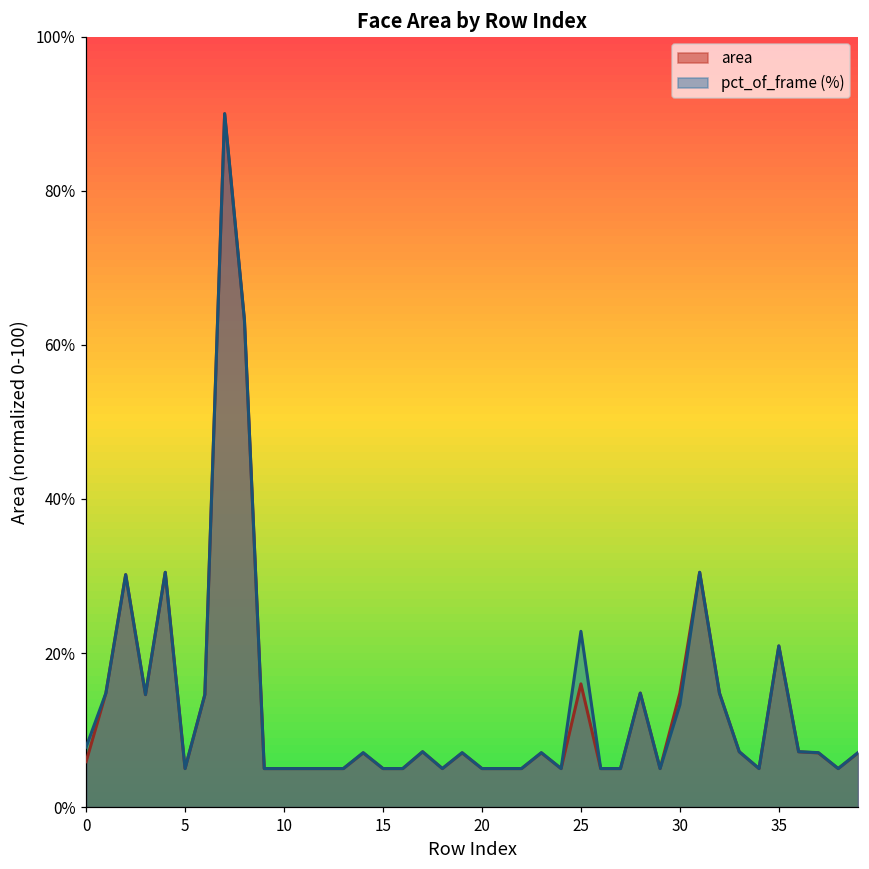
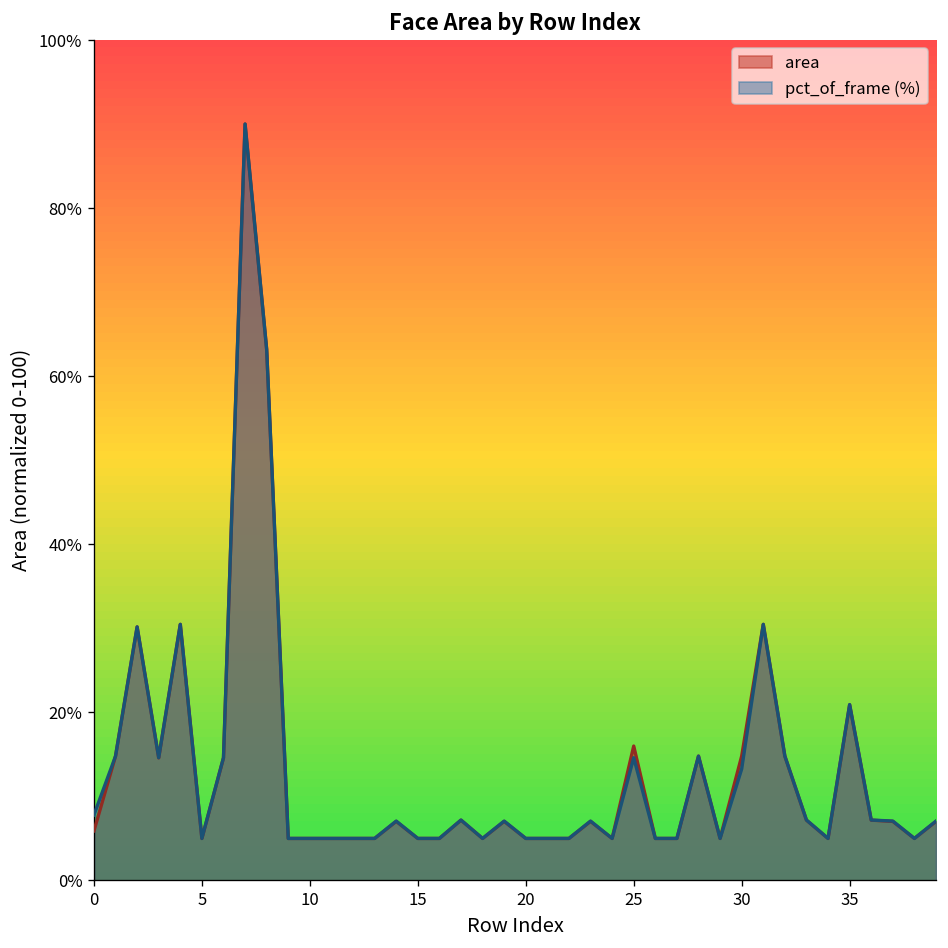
  {
    "area": {
      "0": "6%",
      "25": "16%",
      "30": "15%"
    },
    "pct_of_frame (%)": {
      "0": "8%",
-     "25": "23%",
+     "25": "15%",
      "30": "13%"
    }
  }
